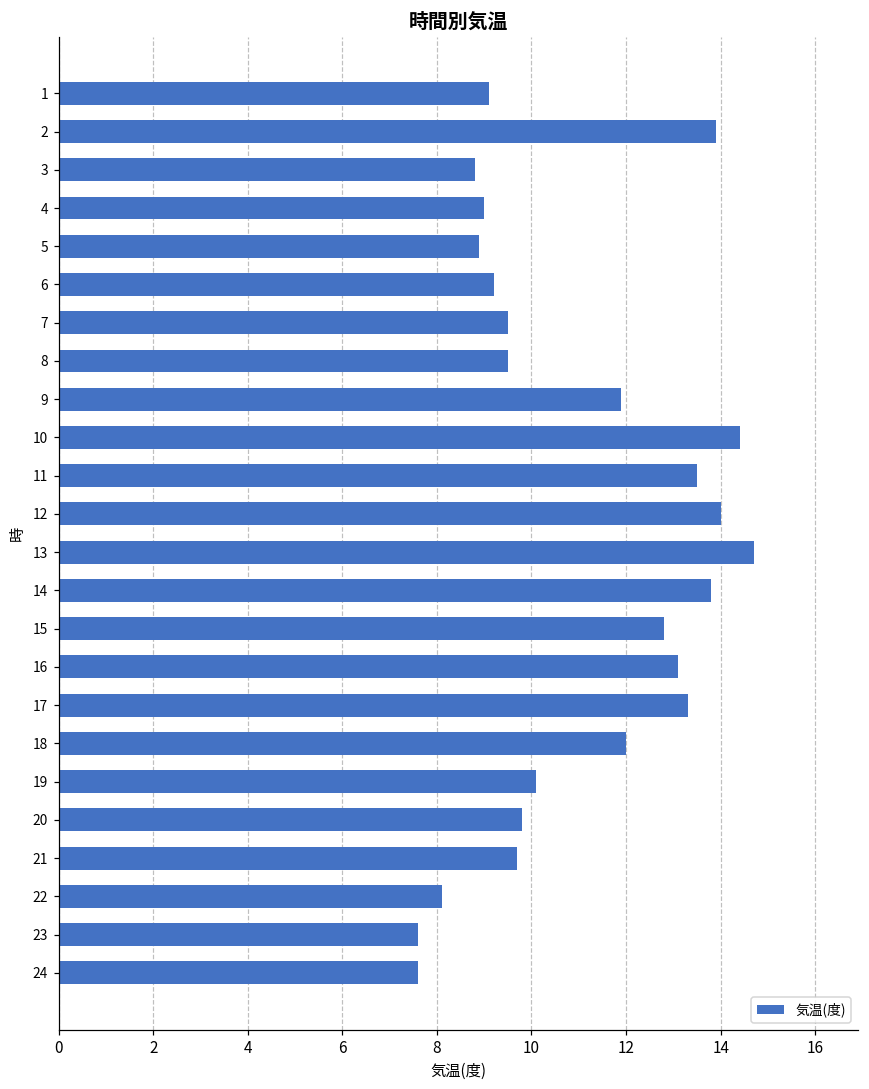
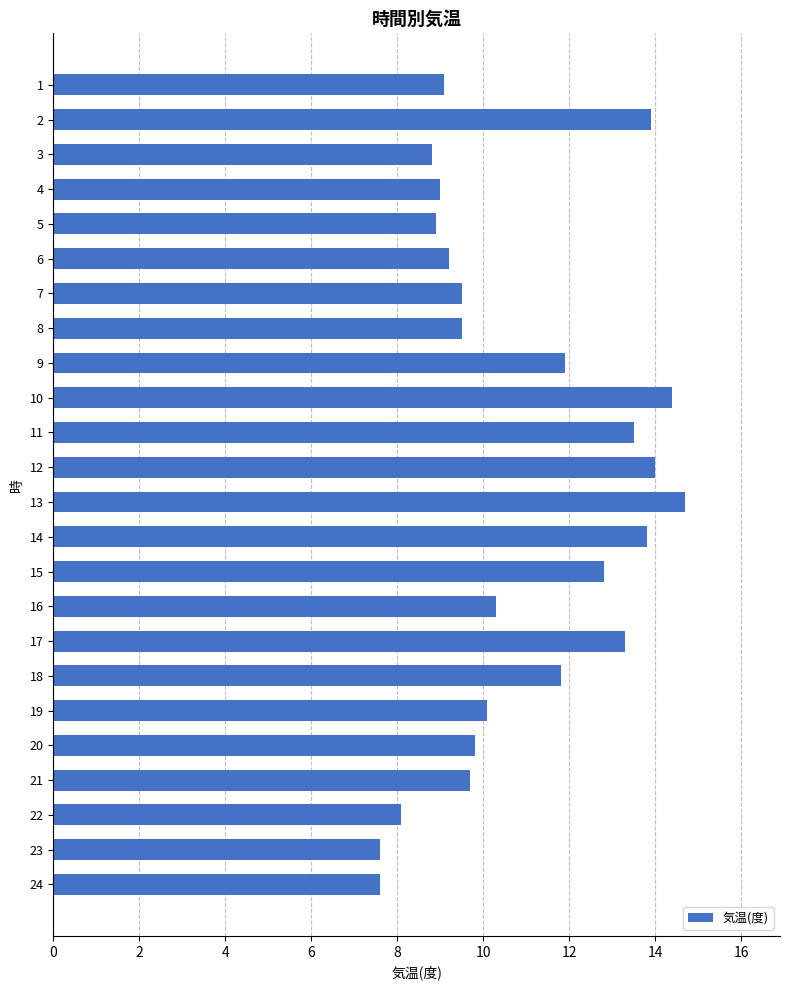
  {
    "1": 9.1,
    "2": 13.9,
    "3": 8.8,
    "4": 9.0,
    "5": 8.9,
    "6": 9.2,
    "7": 9.5,
    "8": 9.5,
    "9": 11.9,
    "10": 14.4,
    "11": 13.5,
    "12": 14.0,
    "13": 14.7,
    "14": 13.8,
    "15": 12.8,
-   "16": 13.1,
+   "16": 10.3,
    "17": 13.3,
-   "18": 12.0,
+   "18": 11.8,
    "19": 10.1,
    "20": 9.8,
    "21": 9.7,
    "22": 8.1,
    "23": 7.6,
    "24": 7.6
  }
